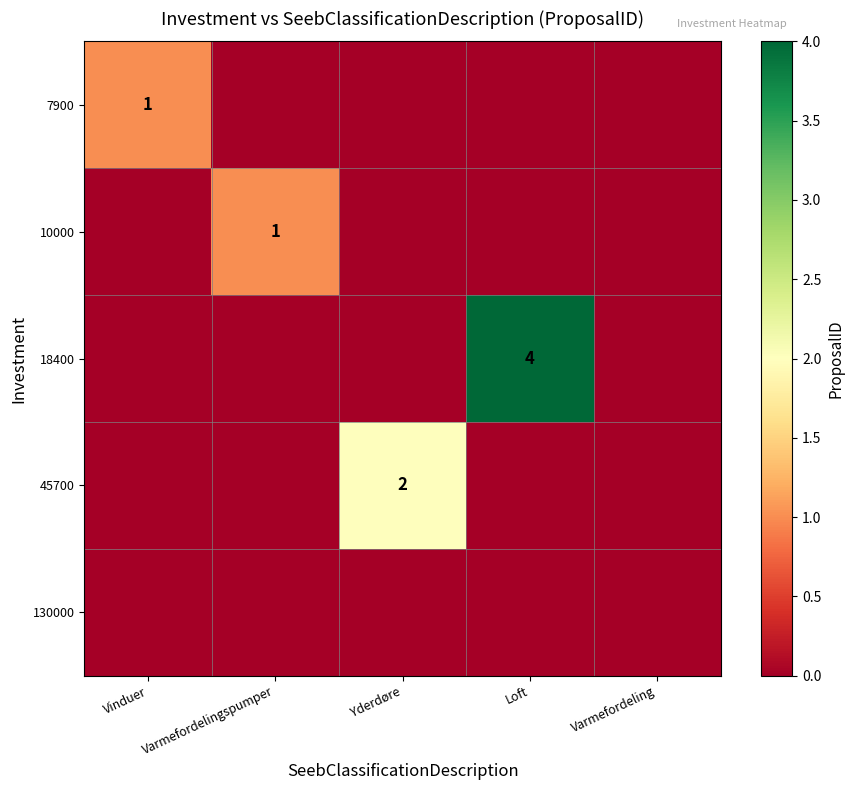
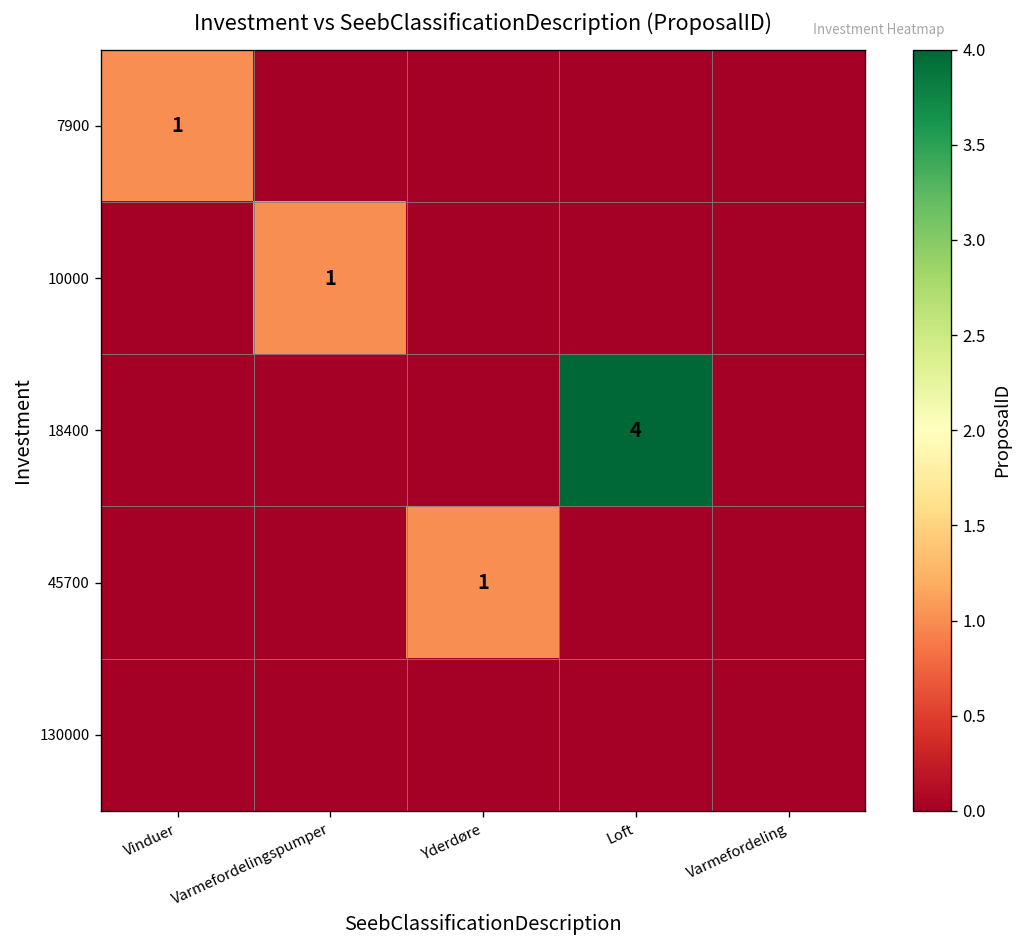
  {
    "7900": {
      "Vinduer": 1
    },
    "10000": {
      "Varmefordelingspumper": 1
    },
    "18400": {
      "Loft": 4
    },
    "45700": {
-     "Yderdøre": 2
+     "Yderdøre": 1
    }
  }
